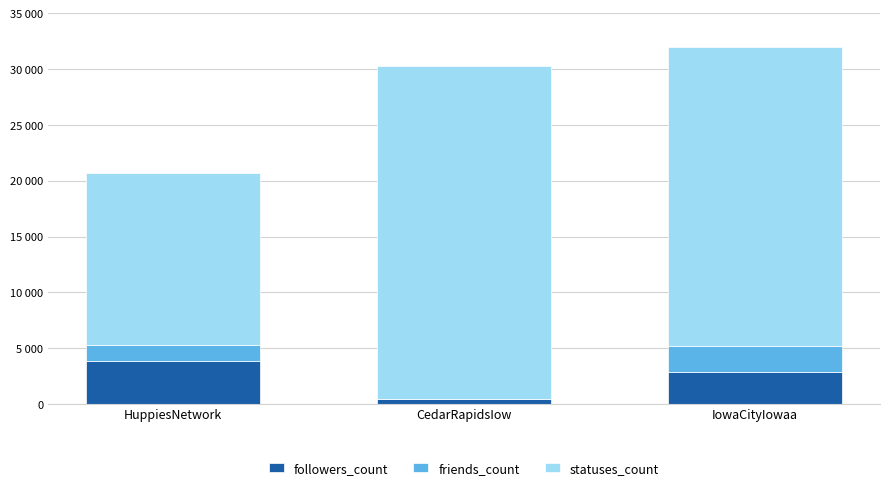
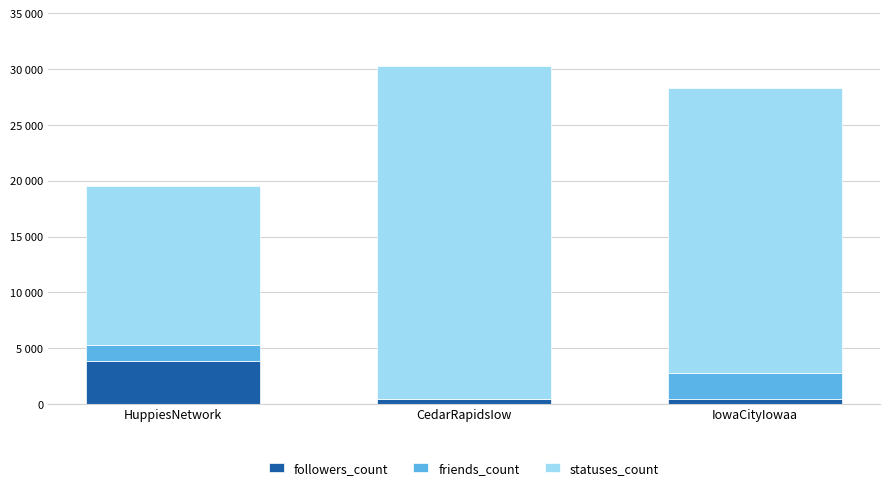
  {
    "followers_count": {
      "HuppiesNetwork": 3900,
      "CedarRapidsIow": 500,
-     "IowaCityIowaa": 2900
+     "IowaCityIowaa": 400
    },
    "friends_count": {
      "HuppiesNetwork": 1400,
      "CedarRapidsIow": 0,
      "IowaCityIowaa": 2300
    },
    "statuses_count": {
-     "HuppiesNetwork": 15500,
+     "HuppiesNetwork": 14300,
      "CedarRapidsIow": 29900,
-     "IowaCityIowaa": 26800
+     "IowaCityIowaa": 25600
    }
  }
